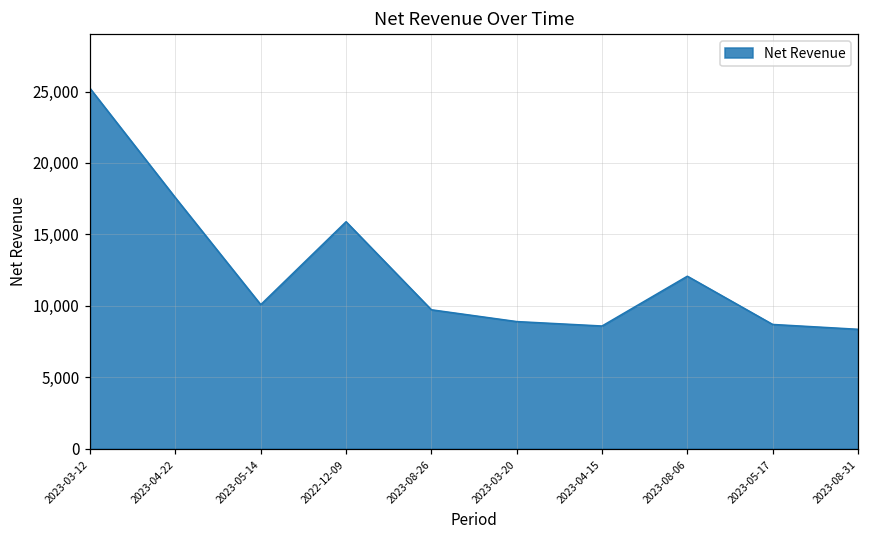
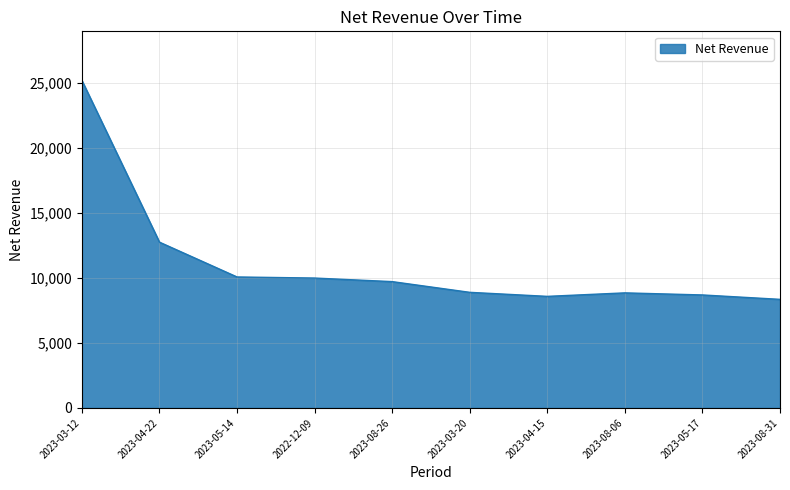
  {
    "2023-03-12": "25,200",
-   "2023-04-22": "17,600",
+   "2023-04-22": "12,800",
    "2023-05-14": "10,100",
-   "2022-12-09": "15,900",
+   "2022-12-09": "10,000",
    "2023-08-26": "9,700",
    "2023-03-20": "8,900",
    "2023-04-15": "8,600",
-   "2023-08-06": "12,100",
+   "2023-08-06": "8,900",
    "2023-05-17": "8,700",
    "2023-08-31": "8,400"
  }
